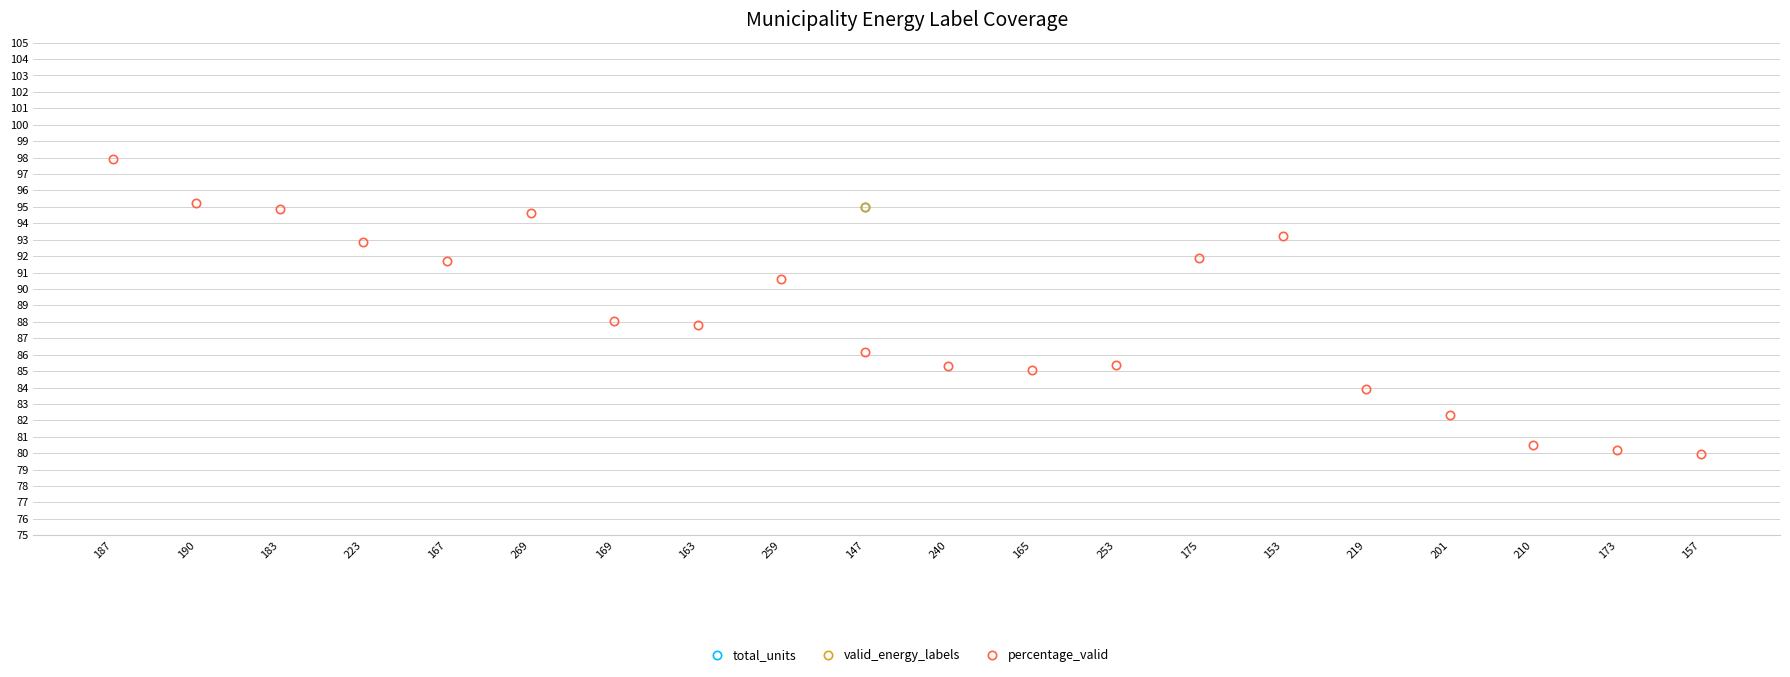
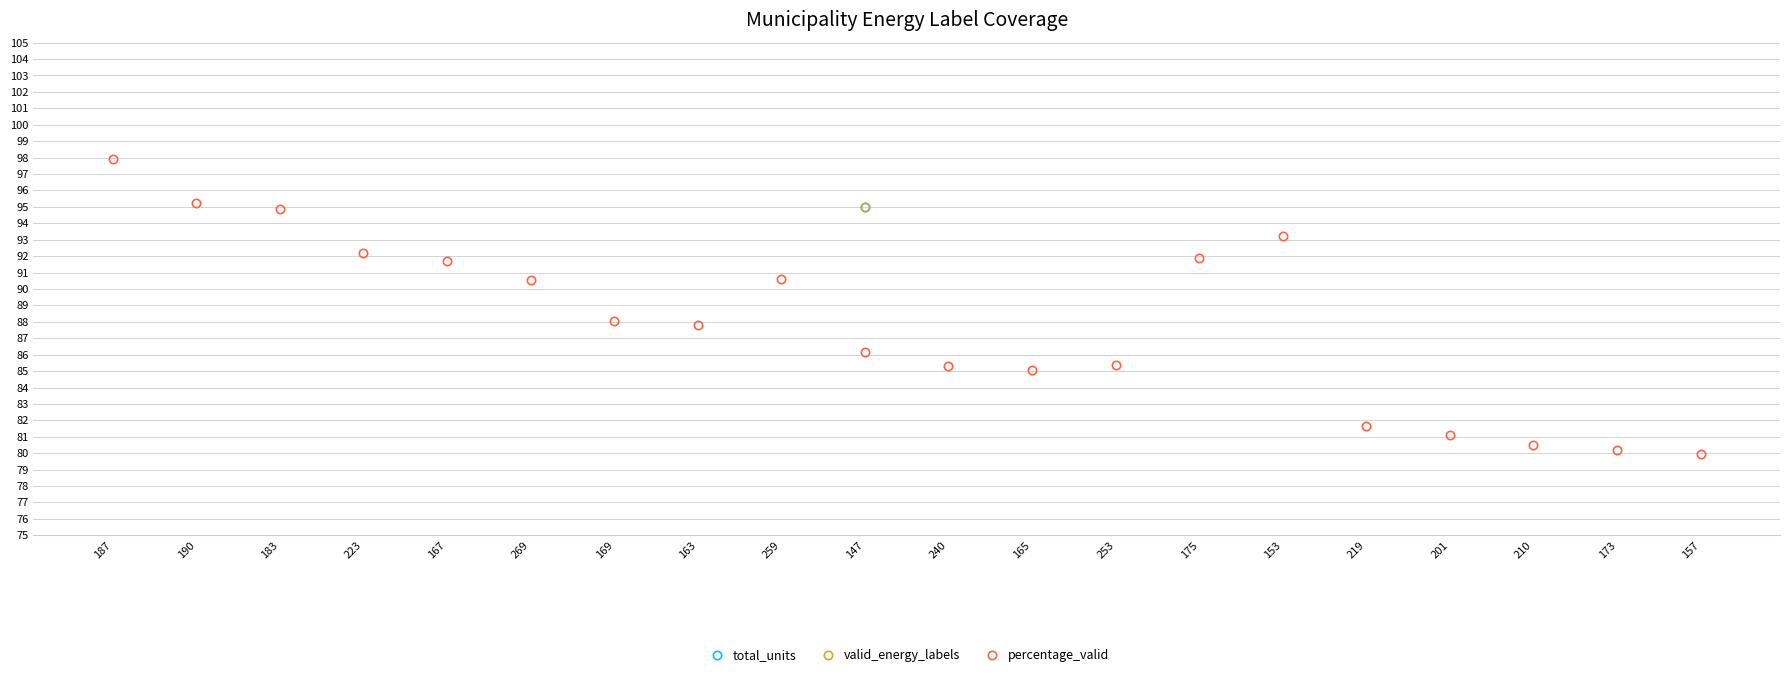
  {
    "percentage_valid": {
      "187": 97.9,
      "190": 95.2,
      "183": 94.8,
-     "223": 92.9,
+     "223": 92.2,
      "167": 91.7,
-     "269": 94.7,
+     "269": 90.6,
      "169": 88.1,
      "163": 87.8,
      "259": 90.6,
      "147": 86.1,
      "240": 85.3,
      "165": 85.1,
      "253": 85.3,
      "175": 91.9,
      "153": 93.3,
-     "219": 83.9,
-     "201": 82.4,
+     "219": 81.6,
+     "201": 81.1,
      "210": 80.5,
      "173": 80.2,
      "157": 80.0
    }
  }
